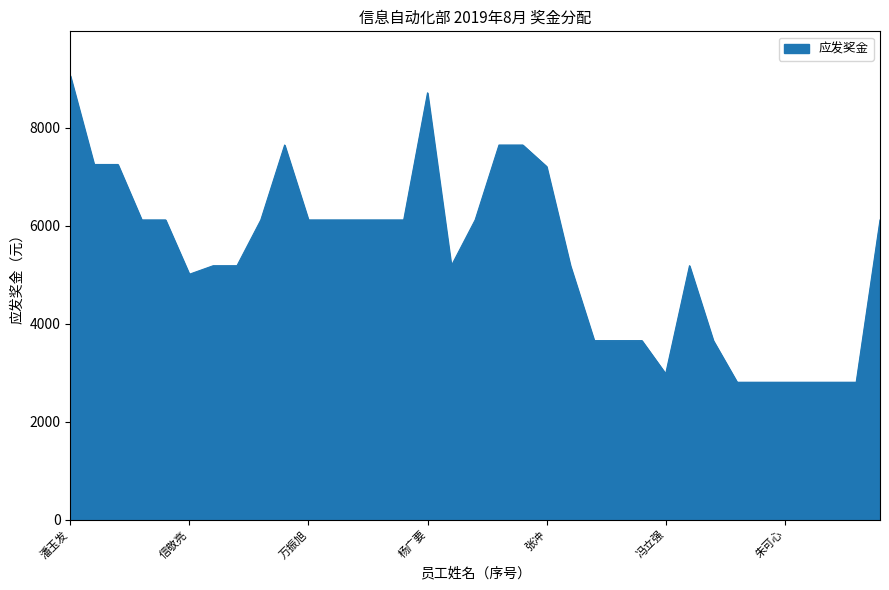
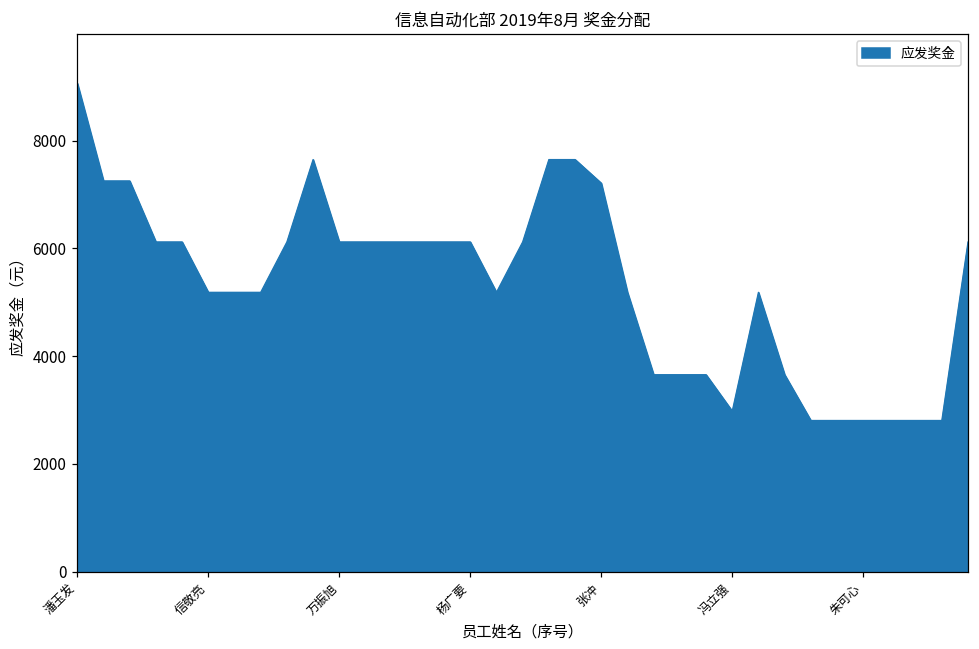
  {
    "潘玉发": 9100,
-   "信敬亮": 5000,
+   "信敬亮": 5200,
    "万振旭": 6100,
-   "杨广要": 8700,
+   "杨广要": 6100,
    "张冲": 7200,
    "冯立强": 3000,
    "朱可心": 2800
  }
